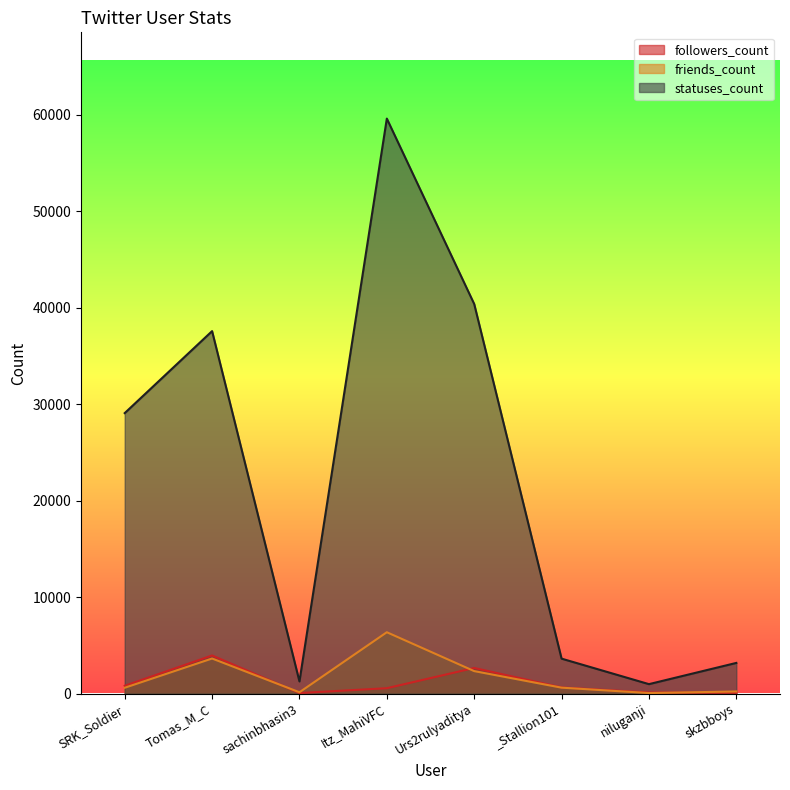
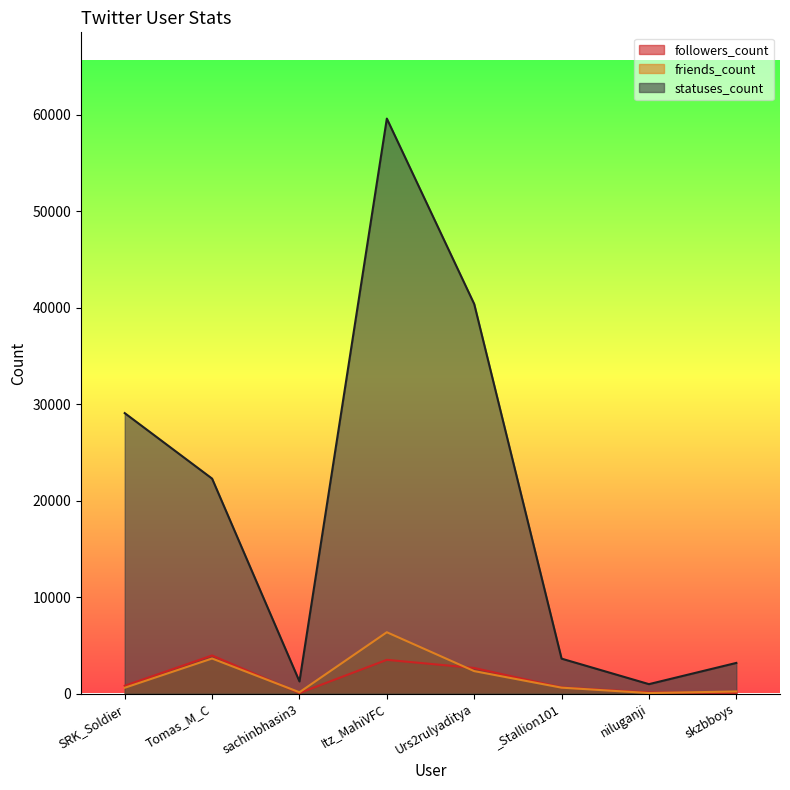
  {
    "followers_count": {
      "Tomas_M_C": 4000,
-     "Itz_MahiVFC": 1000,
+     "Itz_MahiVFC": 3000,
      "Urs2rulyaditya": 3000
    },
    "friends_count": {
      "Tomas_M_C": 4000,
      "Itz_MahiVFC": 6000,
      "Urs2rulyaditya": 2000
    },
    "statuses_count": {
      "SRK_Soldier": 29000,
-     "Tomas_M_C": 38000,
+     "Tomas_M_C": 22000,
      "sachinbhasin3": 1000,
      "Itz_MahiVFC": 60000,
      "Urs2rulyaditya": 40000,
      "_Stallion101": 4000,
      "niluganji": 1000,
      "skzbboys": 3000
    }
  }
